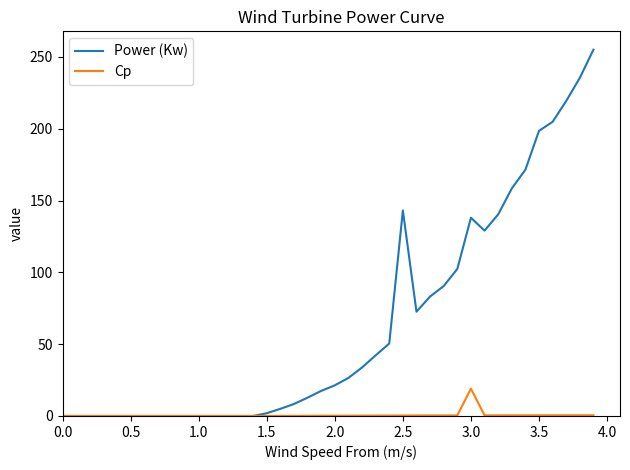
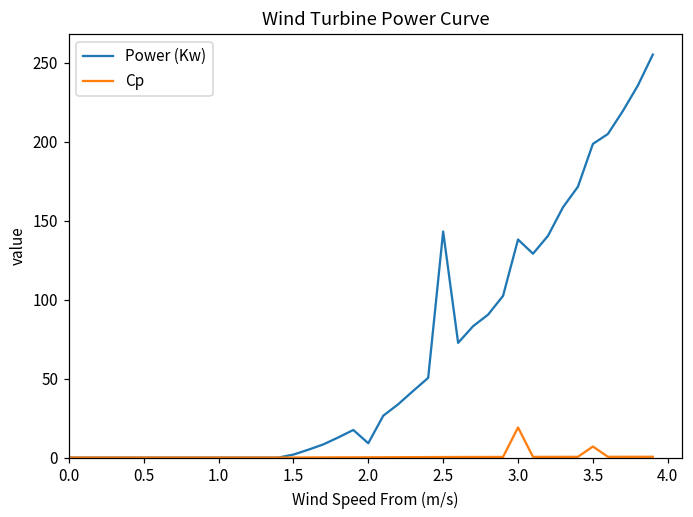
  {
    "Power (Kw)": {
      "1.5": 2,
-     "2.0": 21,
+     "2.0": 9,
      "2.5": 143,
      "3.0": 138,
      "3.5": 199
    },
    "Cp": {
      "1.5": 0,
      "2.0": 0,
      "2.5": 0,
      "3.0": 19,
-     "3.5": 0
+     "3.5": 7
    }
  }
